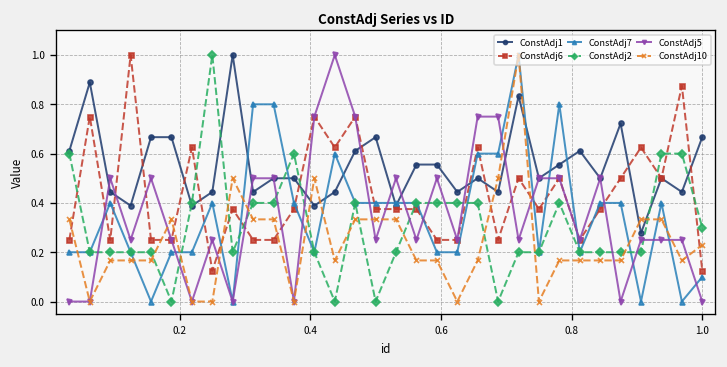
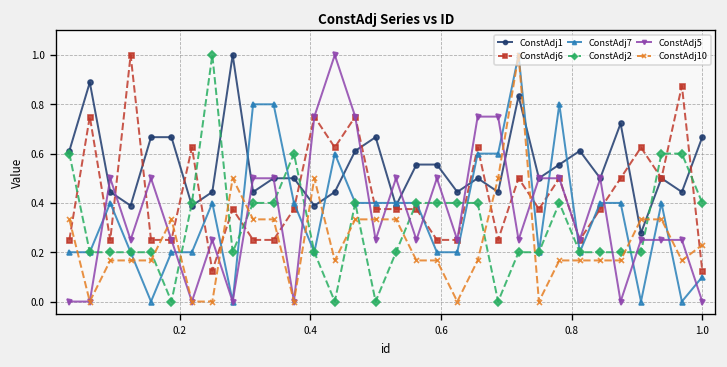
  {
    "ConstAdj1": {
      "1.0": 0.67
    },
    "ConstAdj6": {
      "1.0": 0.13
    },
    "ConstAdj7": {
      "1.0": 0.1
    },
    "ConstAdj2": {
-     "1.0": 0.3
+     "1.0": 0.4
    },
    "ConstAdj5": {
      "1.0": 0.0
    },
    "ConstAdj10": {
      "1.0": 0.23
    }
  }
